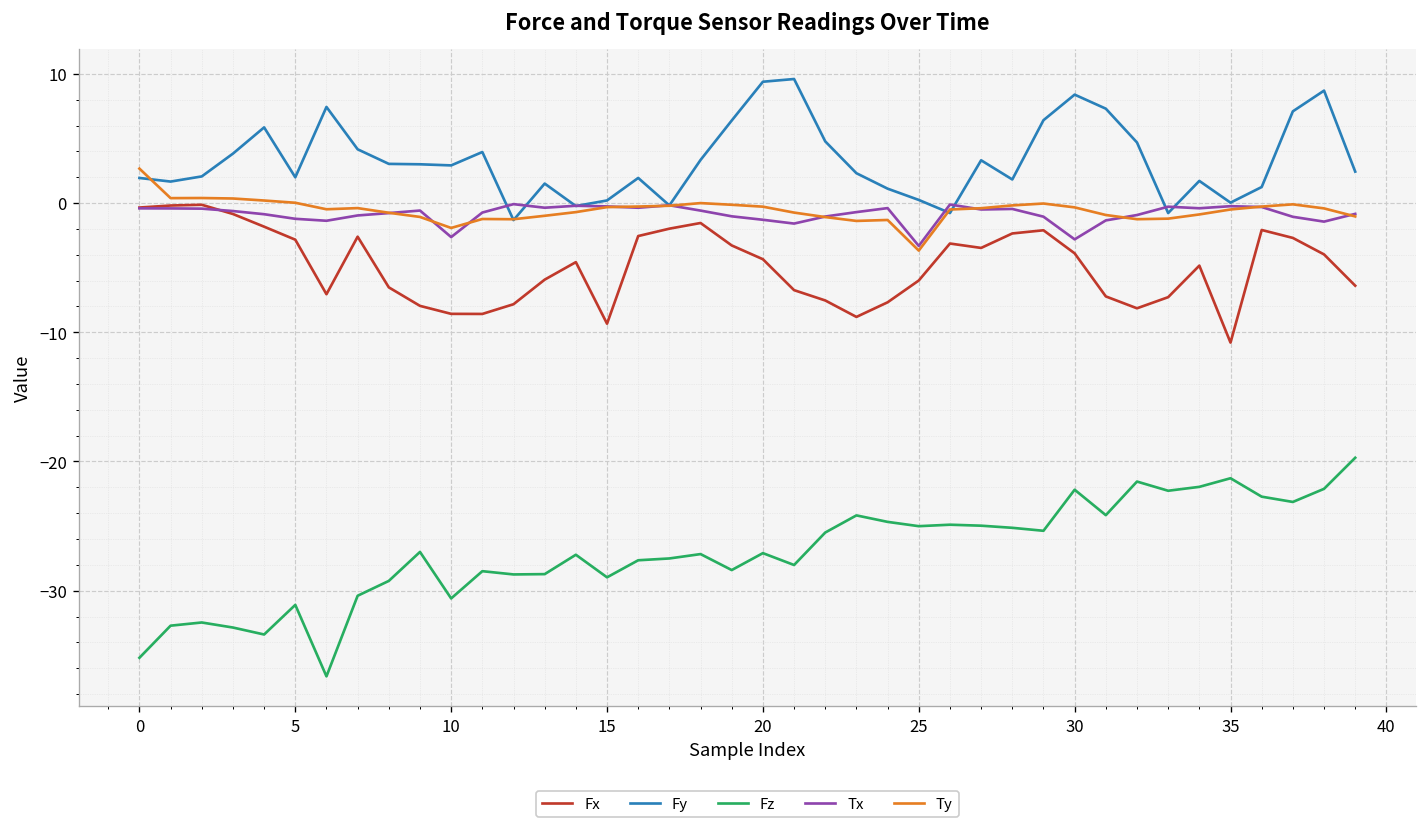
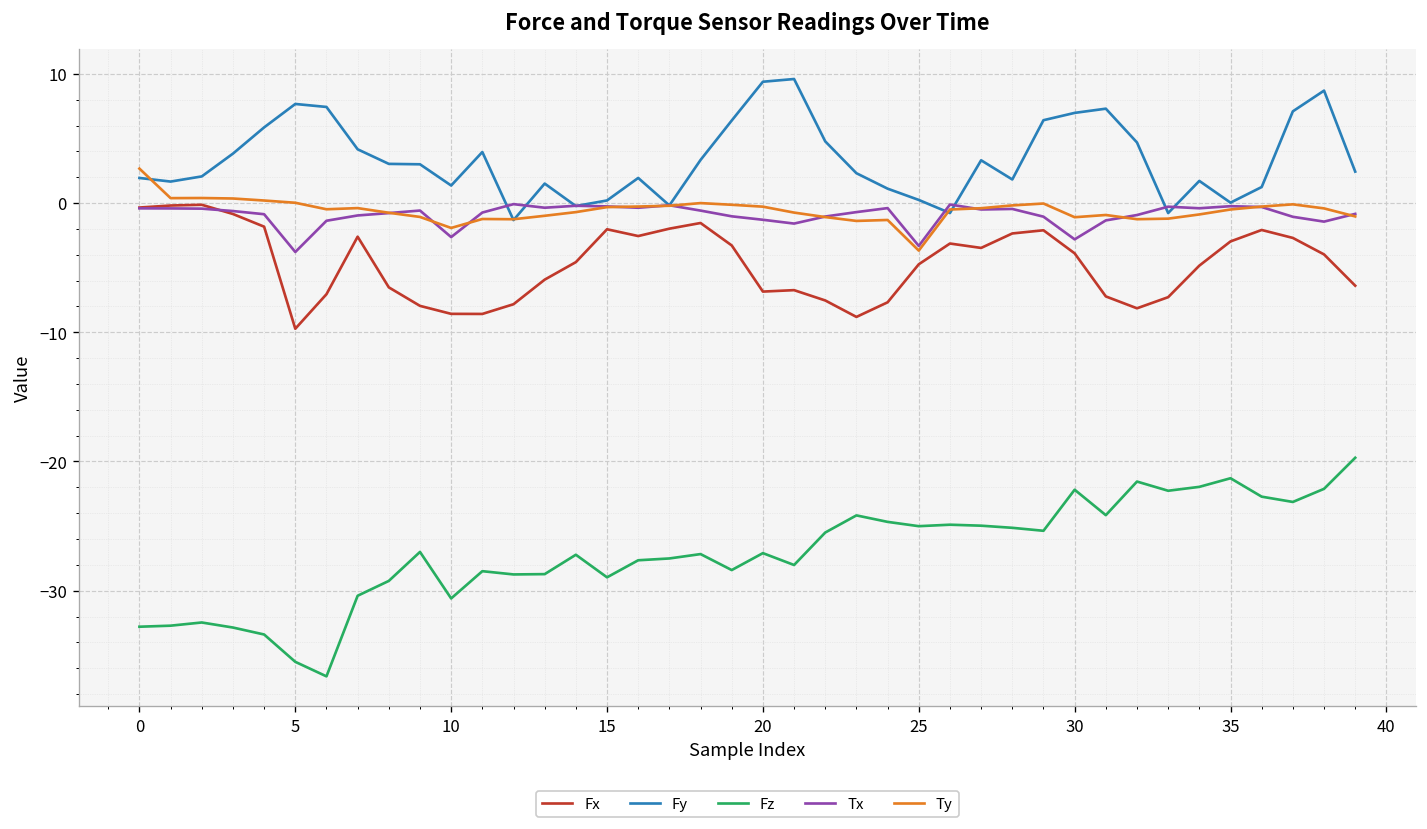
  {
    "Fx": {
-     "5": -2.8,
+     "5": -9.7,
      "10": -8.6,
-     "15": -9.3,
-     "20": -4.3,
-     "25": -6.0,
+     "15": -2.0,
+     "20": -6.9,
+     "25": -4.7,
      "30": -3.9,
-     "35": -10.8
+     "35": -3.0
    },
    "Fy": {
      "0": 1.9,
-     "5": 2.0,
-     "10": 2.9,
+     "5": 7.7,
+     "10": 1.4,
      "15": 0.2,
      "20": 9.4,
      "25": 0.2,
-     "30": 8.4,
+     "30": 7.0,
      "35": 0.0
    },
    "Fz": {
-     "0": -35.2,
-     "5": -31.1,
+     "0": -32.8,
+     "5": -35.5,
      "10": -30.6,
      "15": -29.0,
      "20": -27.1,
      "25": -25.0,
      "30": -22.2,
      "35": -21.3
    },
    "Tx": {
-     "5": -1.2,
+     "5": -3.8,
      "10": -2.6,
      "20": -1.3,
      "25": -3.3,
      "30": -2.8,
      "35": -0.2
    },
    "Ty": {
      "0": 2.7,
      "5": 0.0,
      "10": -1.9,
      "20": -0.3,
      "25": -3.7,
-     "30": -0.3,
+     "30": -1.1,
      "35": -0.5
    }
  }
